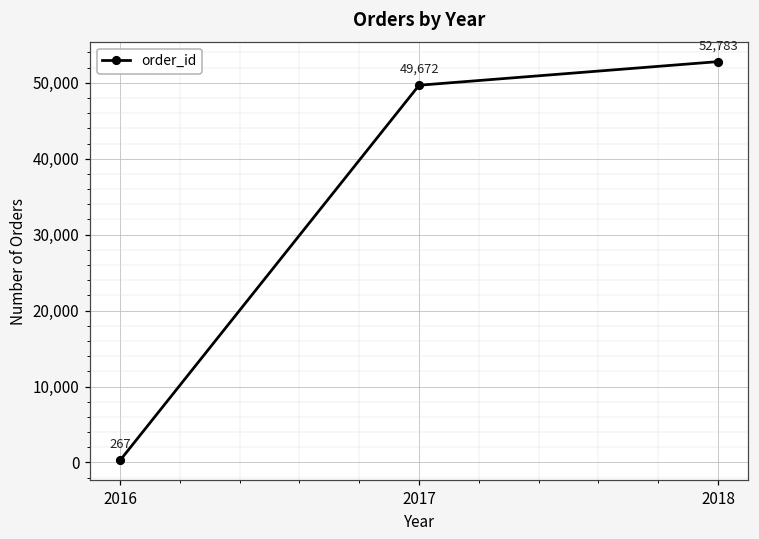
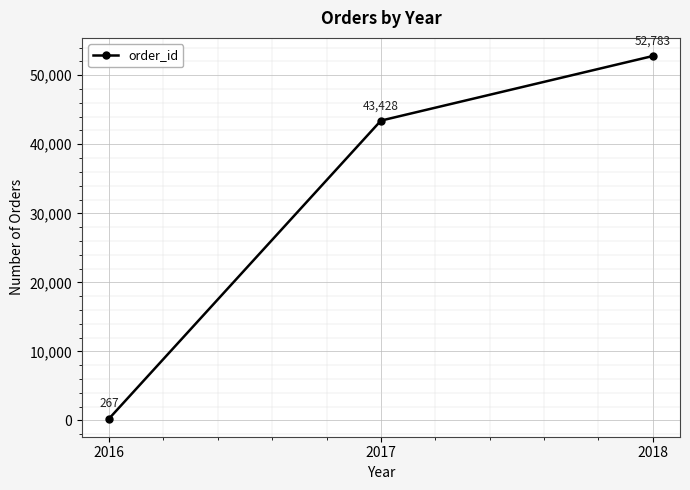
  {
    "2016": "267",
-   "2017": "49,672",
+   "2017": "43,428",
    "2018": "52,783"
  }
